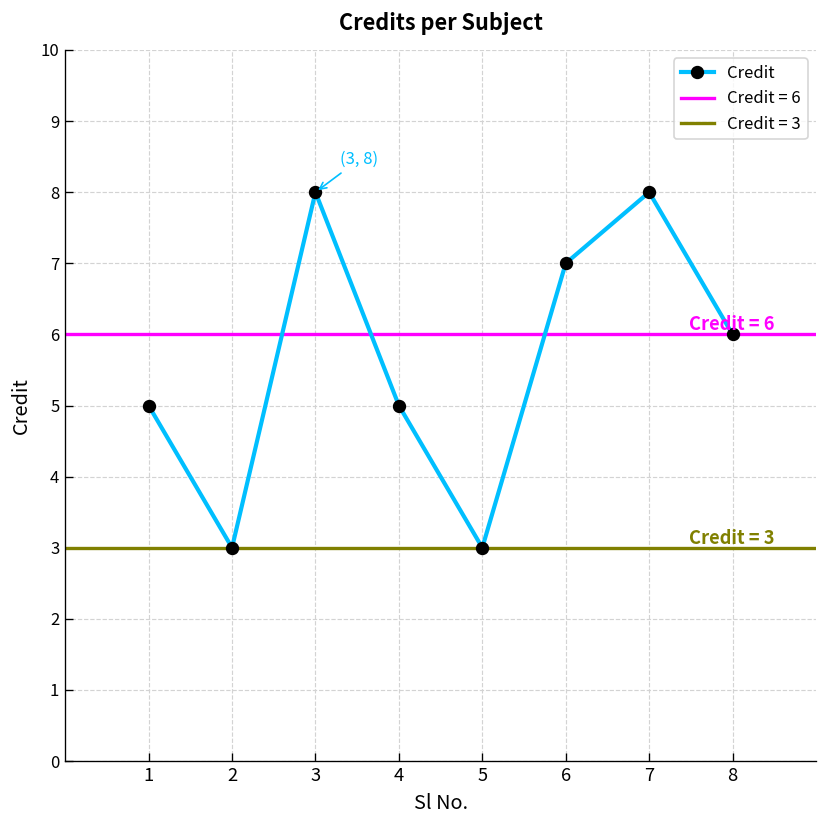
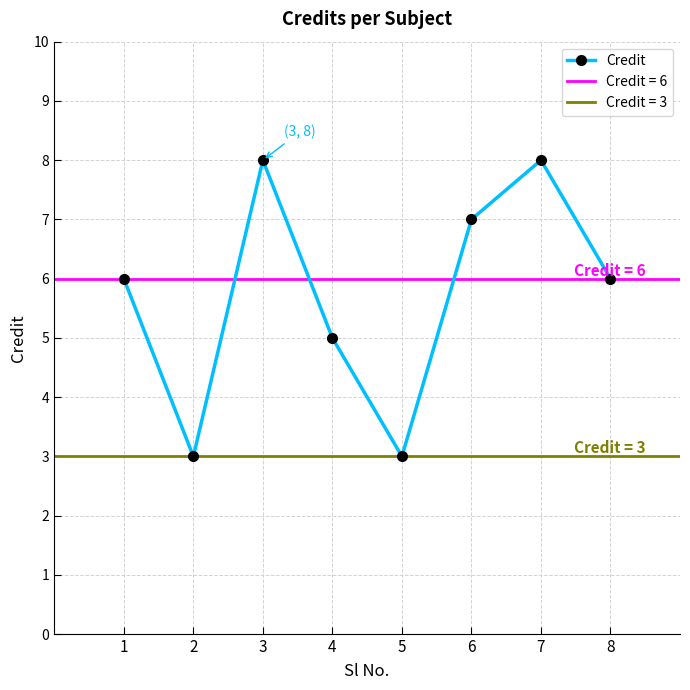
  {
-   "1": 5,
+   "1": 6,
    "2": 3,
    "4": 5,
    "5": 3,
    "6": 7,
    "7": 8
  }
